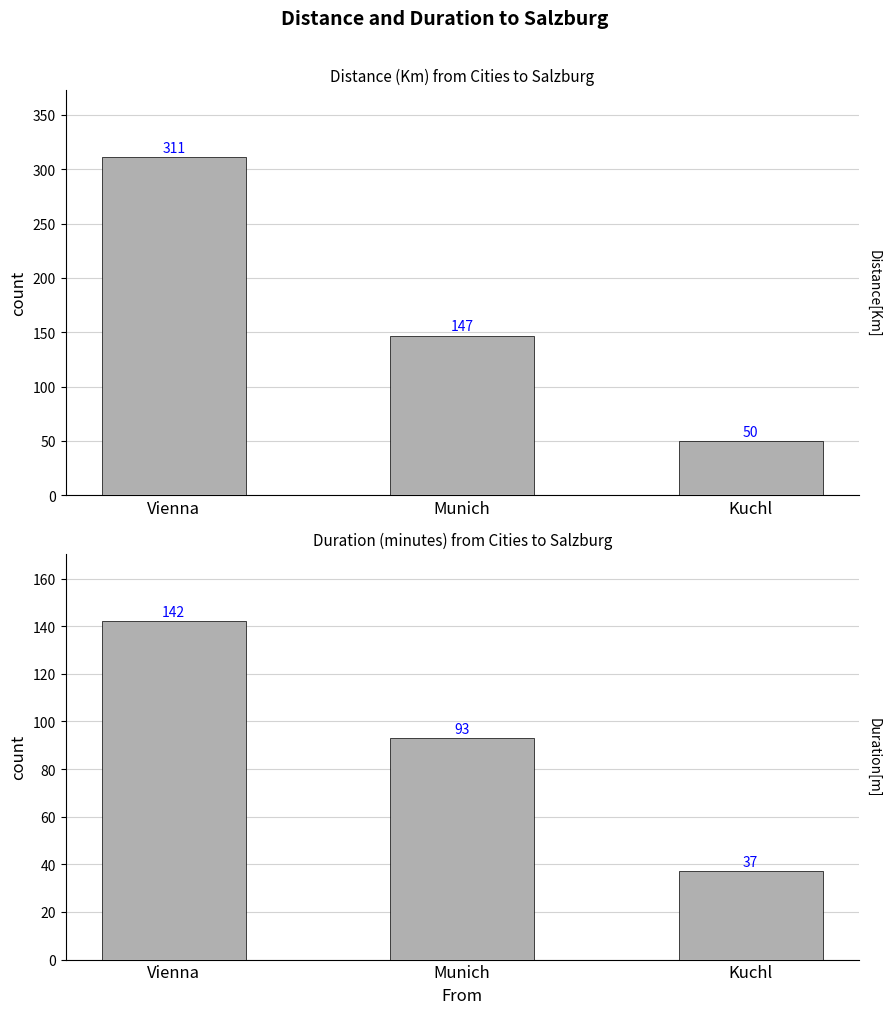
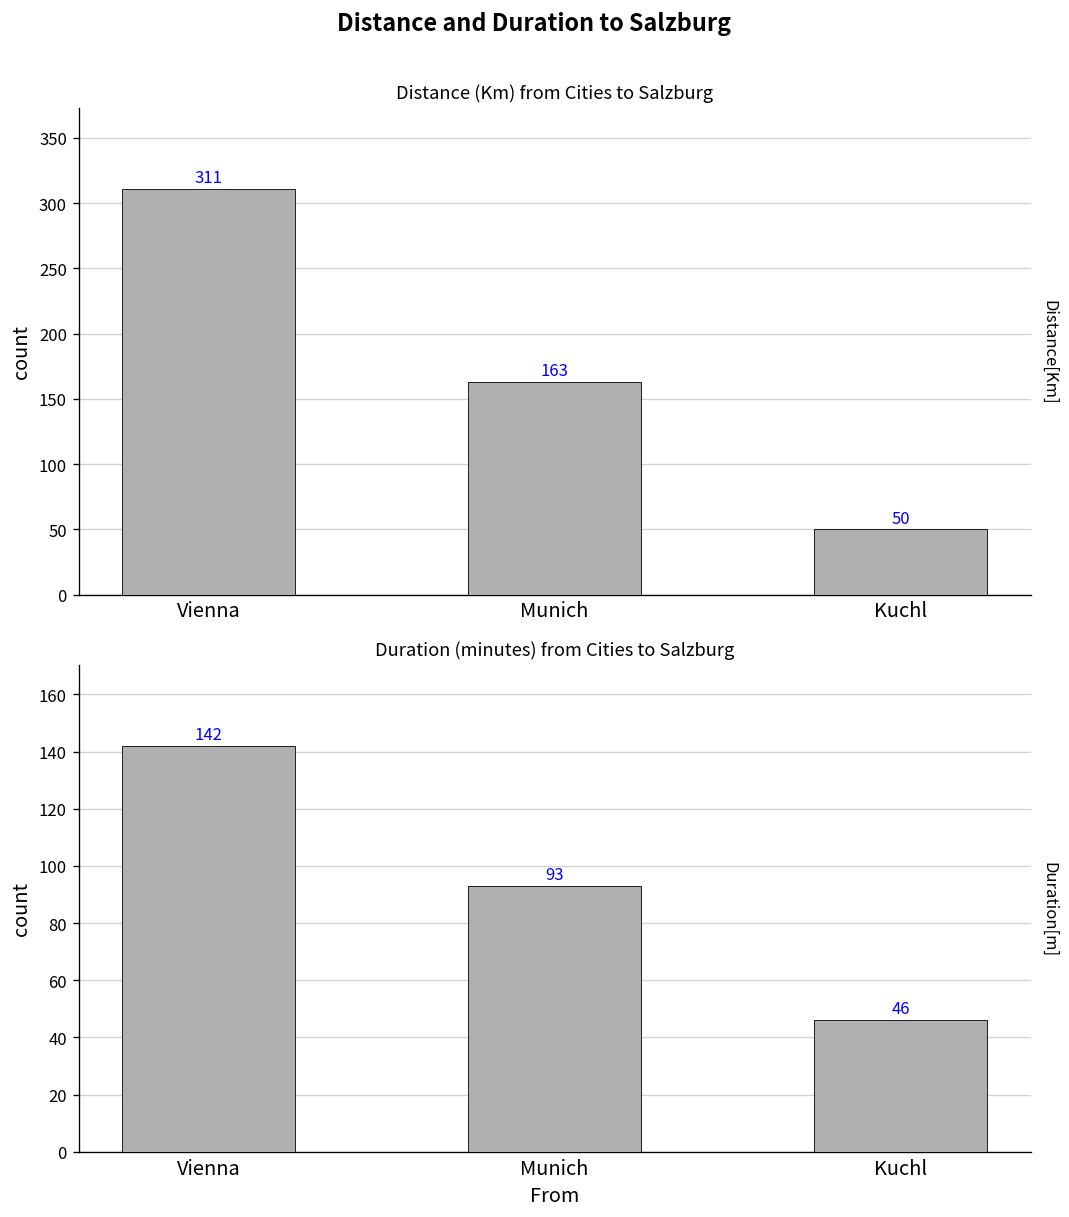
  {
    "Distance (Km) from Cities to Salzburg": {
      "Vienna": 311,
-     "Munich": 147,
+     "Munich": 163,
      "Kuchl": 50
    },
    "Duration (minutes) from Cities to Salzburg": {
      "Vienna": 142,
      "Munich": 93,
-     "Kuchl": 37
+     "Kuchl": 46
    }
  }
